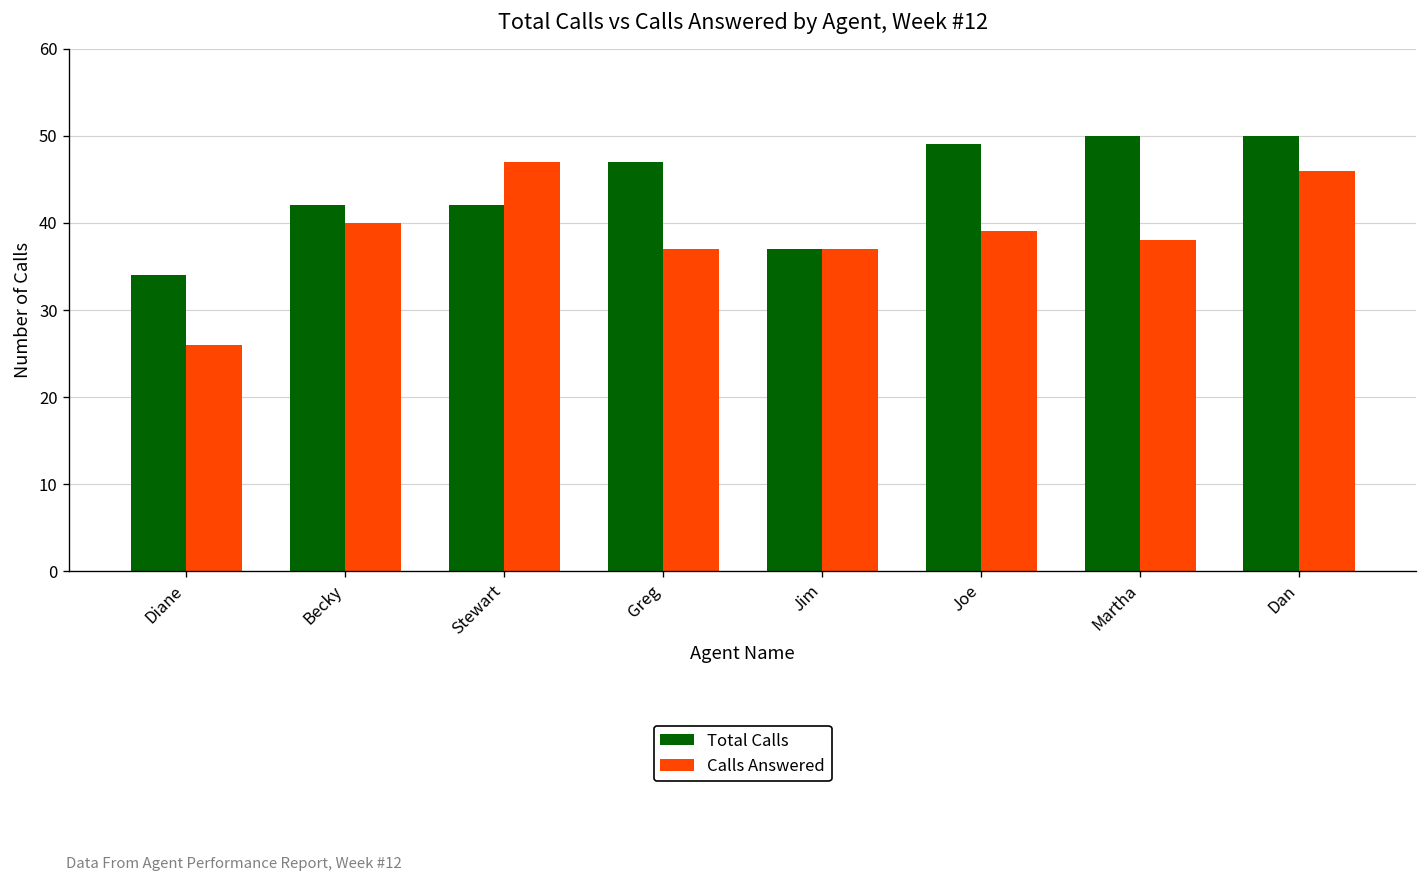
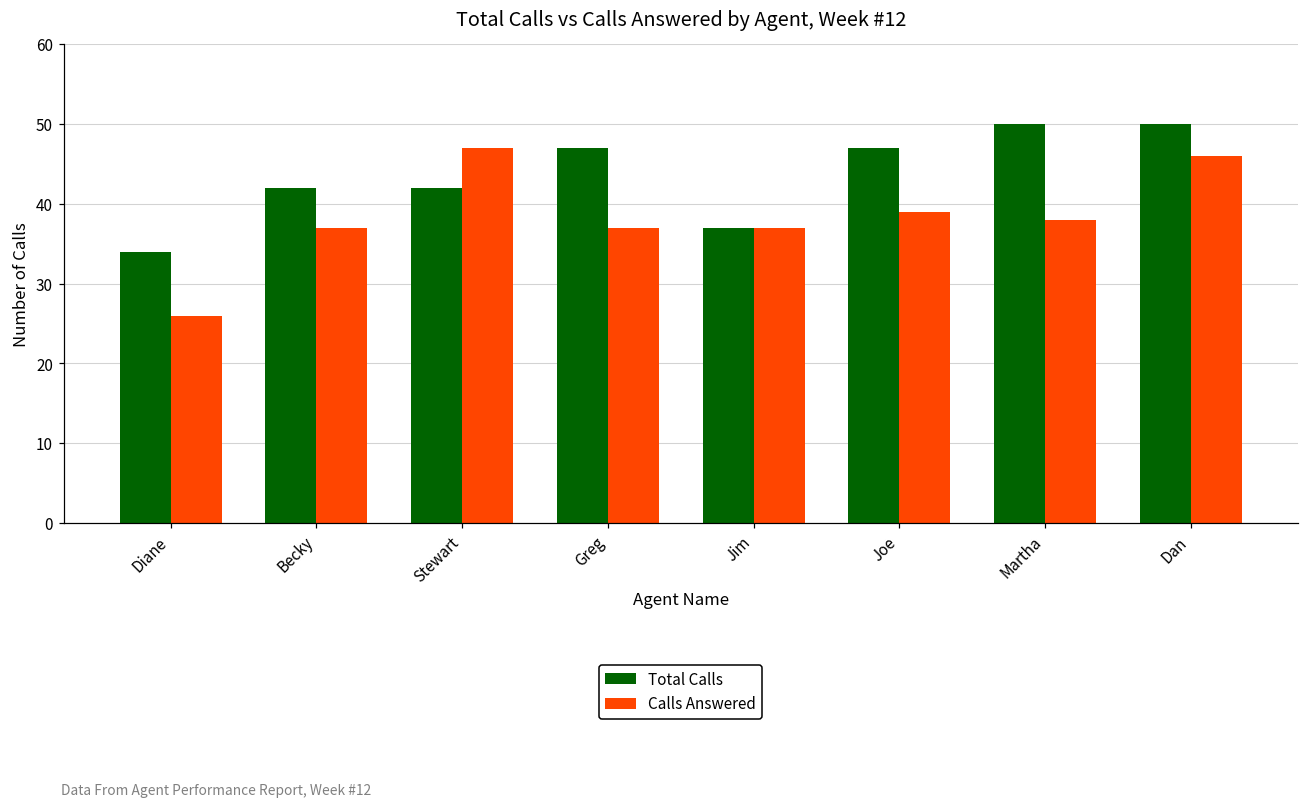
  {
    "Total Calls": {
      "Diane": 34,
      "Becky": 42,
      "Stewart": 42,
      "Greg": 47,
      "Jim": 37,
-     "Joe": 49,
+     "Joe": 47,
      "Martha": 50,
      "Dan": 50
    },
    "Calls Answered": {
      "Diane": 26,
-     "Becky": 40,
+     "Becky": 37,
      "Stewart": 47,
      "Greg": 37,
      "Jim": 37,
      "Joe": 39,
      "Martha": 38,
      "Dan": 46
    }
  }
